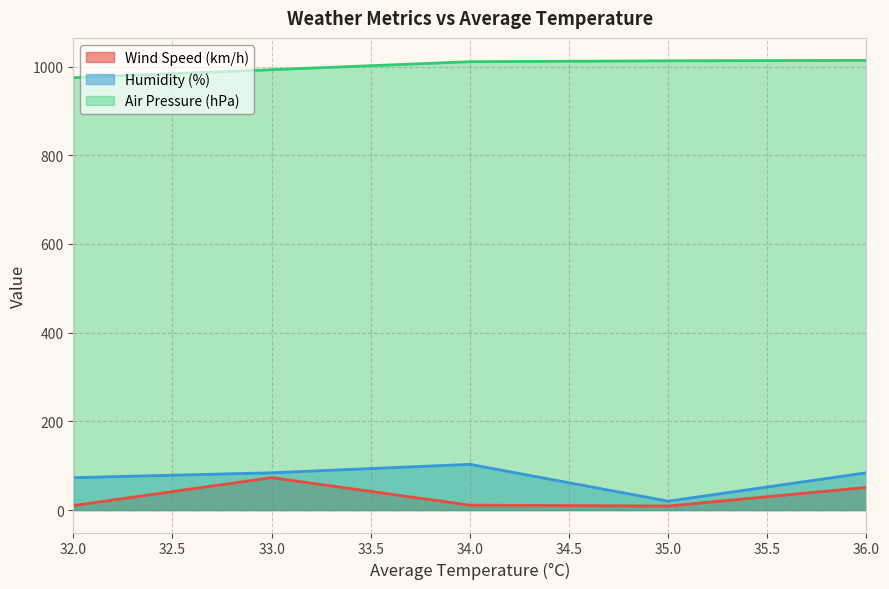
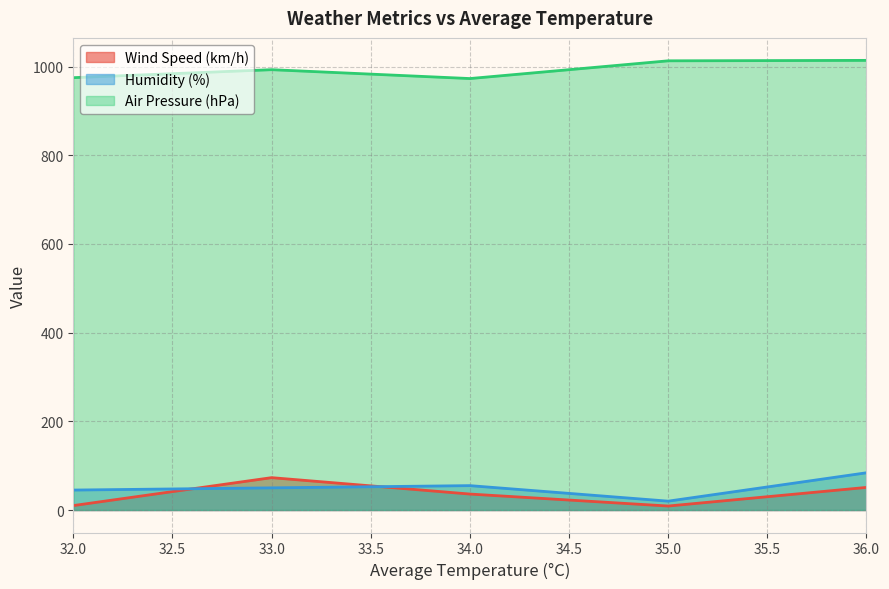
  {
    "Wind Speed (km/h)": {
      "32.0": 10,
      "33.0": 70,
-     "34.0": 10,
+     "34.0": 40,
      "35.0": 10,
      "36.0": 50
    },
    "Humidity (%)": {
-     "32.0": 70,
-     "33.0": 80,
-     "34.0": 100,
+     "32.0": 50,
+     "33.0": 50,
+     "34.0": 60,
      "35.0": 20,
      "36.0": 80
    },
    "Air Pressure (hPa)": {
      "32.0": 980,
      "33.0": 990,
-     "34.0": 1010,
+     "34.0": 970,
      "35.0": 1010,
      "36.0": 1010
    }
  }
